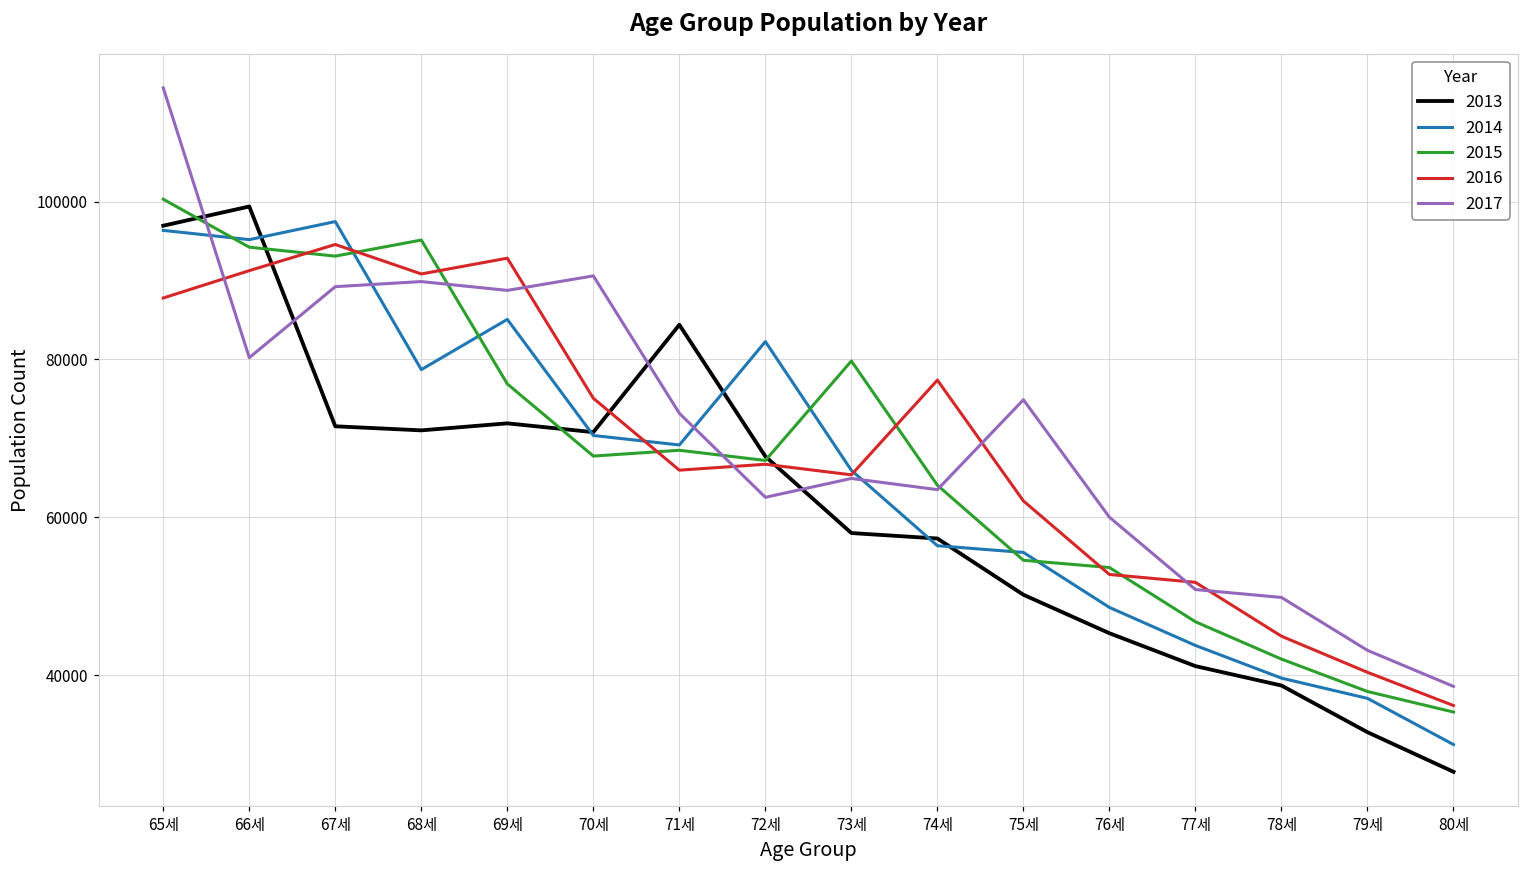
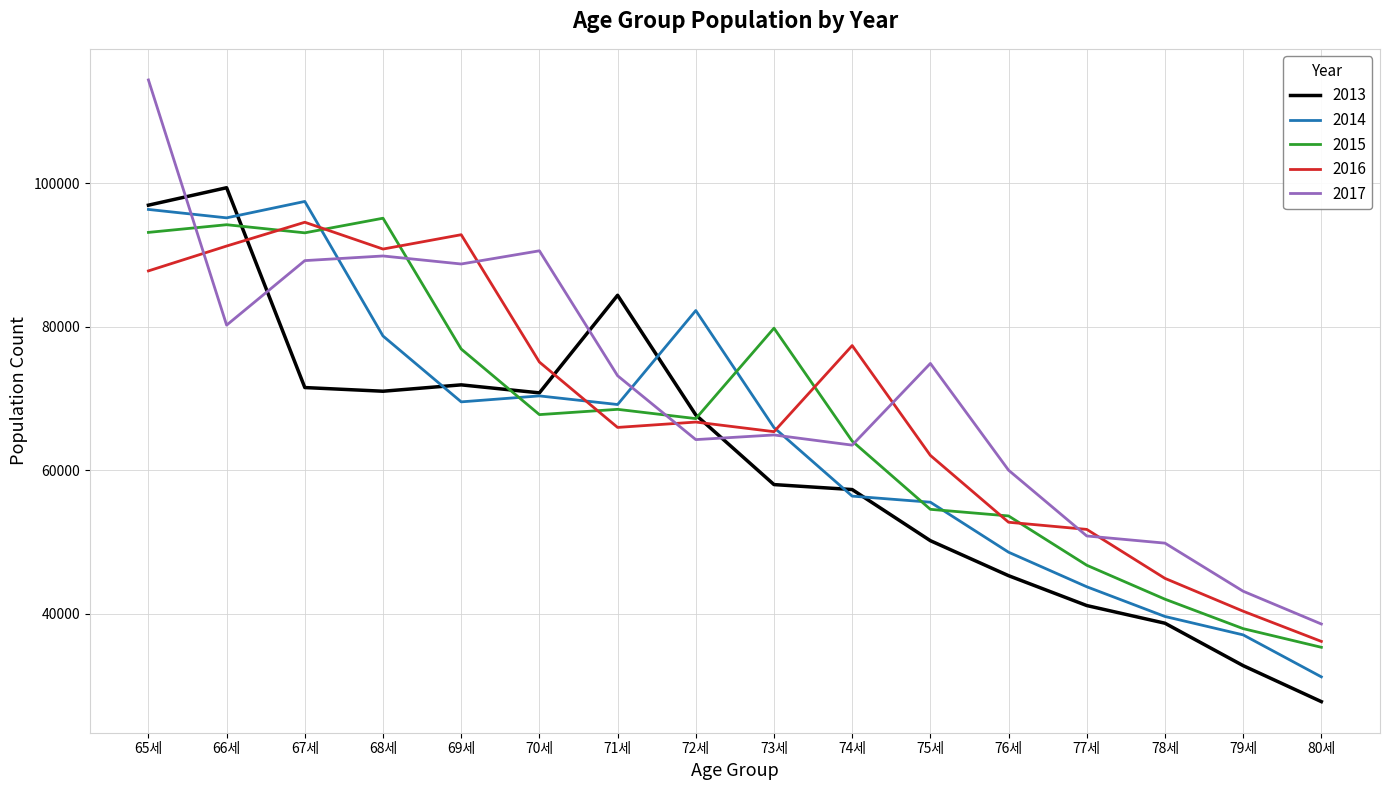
  {
    "2013": {
      "65세": 97000,
      "66세": 99000,
      "67세": 72000,
      "68세": 71000,
      "69세": 72000,
      "70세": 71000,
      "71세": 84000,
      "72세": 68000,
      "73세": 58000,
      "74세": 57000,
      "75세": 50000,
      "76세": 45000,
      "77세": 41000,
      "78세": 39000,
      "79세": 33000,
      "80세": 28000
    },
    "2014": {
      "65세": 96000,
      "66세": 95000,
      "67세": 97000,
      "68세": 79000,
-     "69세": 85000,
+     "69세": 70000,
      "70세": 70000,
      "71세": 69000,
      "72세": 82000,
      "73세": 66000,
      "74세": 56000,
      "75세": 56000,
      "76세": 49000,
      "77세": 44000,
      "78세": 40000,
      "79세": 37000,
      "80세": 31000
    },
    "2015": {
-     "65세": 100000,
+     "65세": 93000,
      "66세": 94000,
      "67세": 93000,
      "68세": 95000,
      "69세": 77000,
      "70세": 68000,
      "71세": 69000,
      "72세": 67000,
      "73세": 80000,
      "74세": 64000,
      "75세": 55000,
      "76세": 54000,
      "77세": 47000,
      "78세": 42000,
      "79세": 38000,
      "80세": 35000
    },
    "2016": {
      "65세": 88000,
      "66세": 91000,
      "67세": 95000,
      "68세": 91000,
      "69세": 93000,
      "70세": 75000,
      "71세": 66000,
      "72세": 67000,
      "73세": 65000,
      "74세": 77000,
      "75세": 62000,
      "76세": 53000,
      "77세": 52000,
      "78세": 45000,
      "79세": 40000,
      "80세": 36000
    },
    "2017": {
      "65세": 114000,
      "66세": 80000,
      "67세": 89000,
      "68세": 90000,
      "69세": 89000,
      "70세": 91000,
      "71세": 73000,
-     "72세": 63000,
+     "72세": 64000,
      "73세": 65000,
      "74세": 64000,
      "75세": 75000,
      "76세": 60000,
      "77세": 51000,
      "78세": 50000,
      "79세": 43000,
      "80세": 39000
    }
  }
